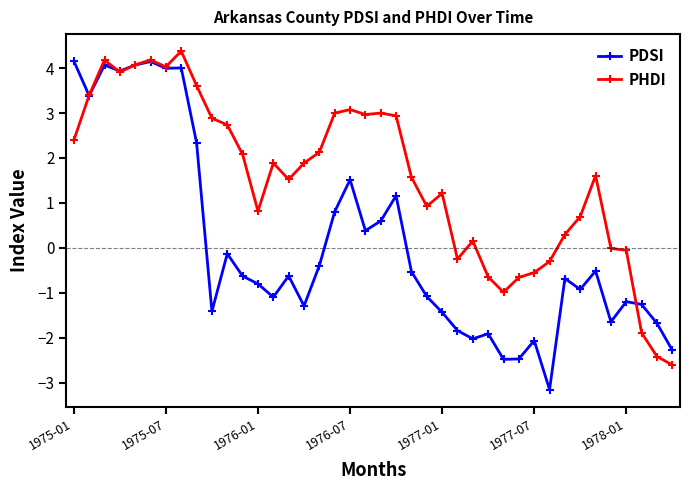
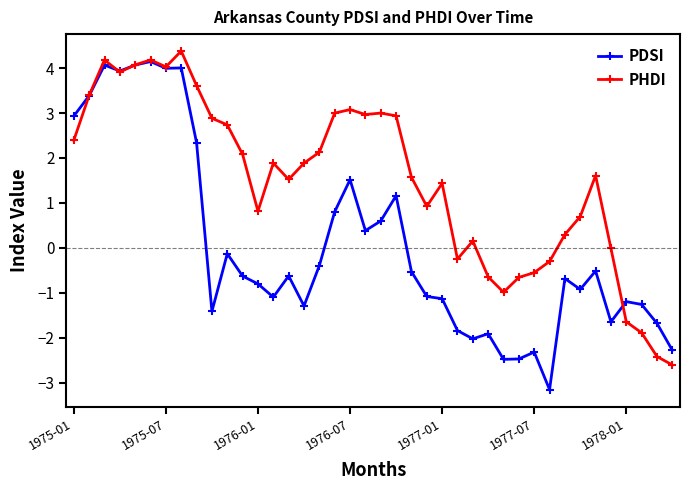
  {
    "PDSI": {
-     "1975-01": 4.2,
+     "1975-01": 2.9,
      "1976-01": -0.8,
      "1976-07": 1.5,
-     "1977-01": -1.4,
-     "1977-07": -2.1,
+     "1977-01": -1.1,
+     "1977-07": -2.3,
      "1978-01": -1.2
    },
    "PHDI": {
      "1975-01": 2.4,
      "1976-01": 0.8,
      "1976-07": 3.1,
-     "1977-01": 1.2,
+     "1977-01": 1.4,
      "1977-07": -0.5,
-     "1978-01": -0.1
+     "1978-01": -1.6
    }
  }
